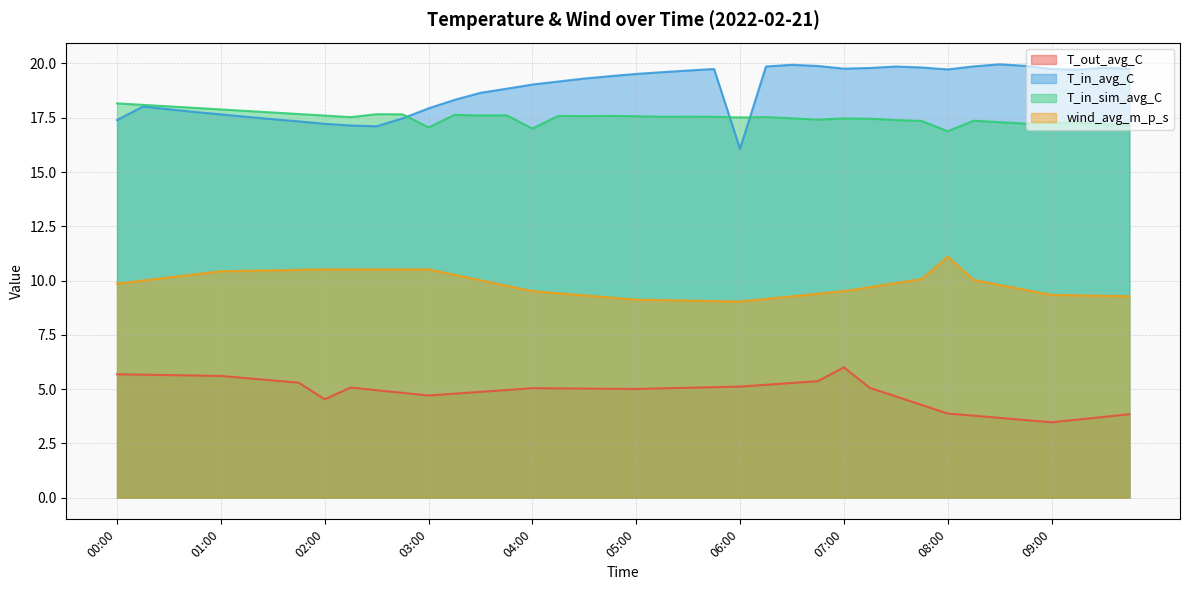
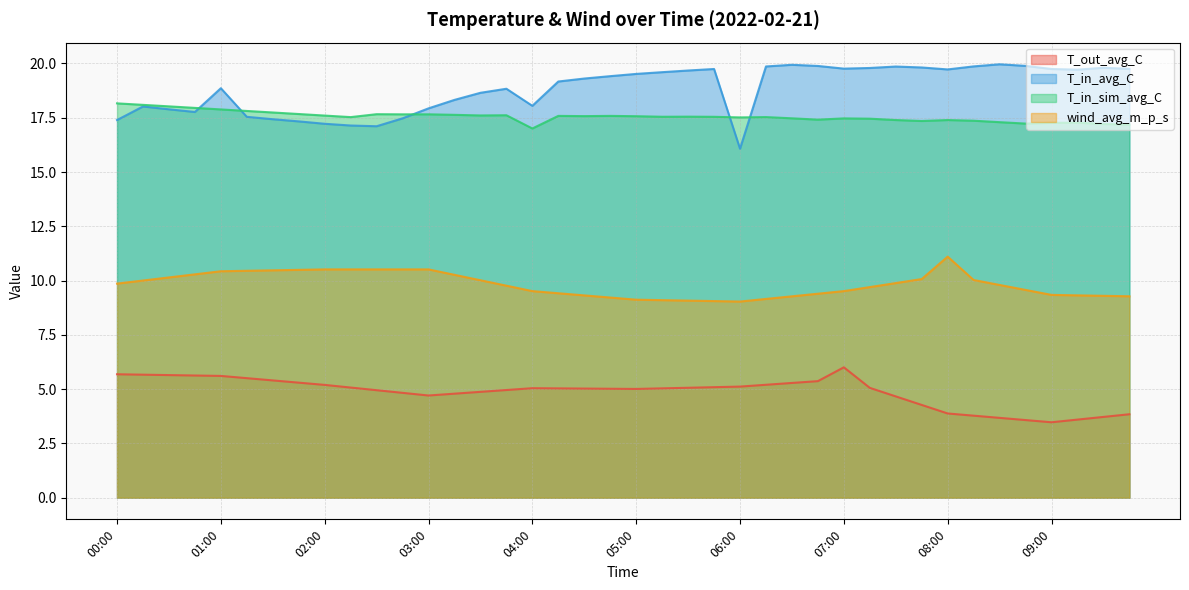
  {
    "T_out_avg_C": {
      "00:00": 5.7,
      "01:00": 5.6,
-     "02:00": 4.5,
+     "02:00": 5.2,
      "03:00": 4.7,
      "04:00": 5.0,
      "05:00": 5.0,
      "06:00": 5.1,
      "07:00": 6.0,
      "08:00": 3.9,
      "09:00": 3.5
    },
    "T_in_avg_C": {
      "00:00": 17.4,
-     "01:00": 17.7,
+     "01:00": 18.9,
      "02:00": 17.2,
      "03:00": 17.9,
-     "04:00": 19.0,
+     "04:00": 18.1,
      "05:00": 19.5,
      "06:00": 16.1,
      "07:00": 19.8,
      "08:00": 19.7
    },
    "T_in_sim_avg_C": {
      "00:00": 18.2,
      "01:00": 17.9,
      "02:00": 17.6,
-     "03:00": 17.1,
+     "03:00": 17.7,
      "04:00": 17.0,
      "05:00": 17.6,
      "06:00": 17.5,
      "07:00": 17.5,
-     "08:00": 16.9
+     "08:00": 17.4
    },
    "wind_avg_m_p_s": {
      "00:00": 9.9,
      "01:00": 10.4,
      "02:00": 10.5,
      "03:00": 10.5,
      "04:00": 9.5,
      "05:00": 9.1,
      "06:00": 9.0,
      "07:00": 9.5,
      "08:00": 11.1,
      "09:00": 9.3
    }
  }
